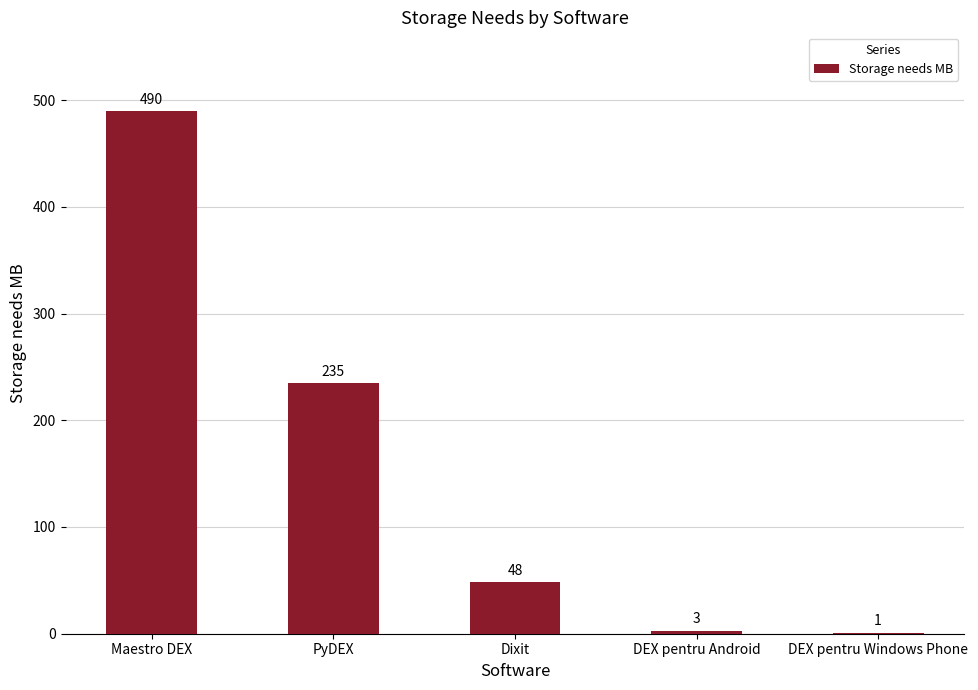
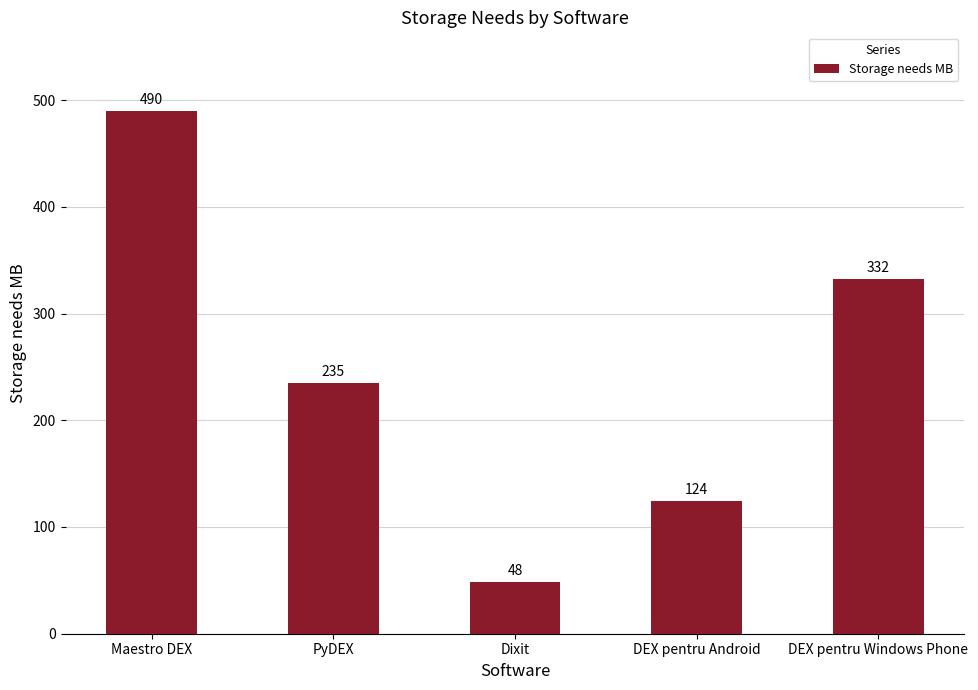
  {
    "Maestro DEX": 490,
    "PyDEX": 235,
    "Dixit": 48,
-   "DEX pentru Android": 3,
-   "DEX pentru Windows Phone": 1
+   "DEX pentru Android": 124,
+   "DEX pentru Windows Phone": 332
  }
